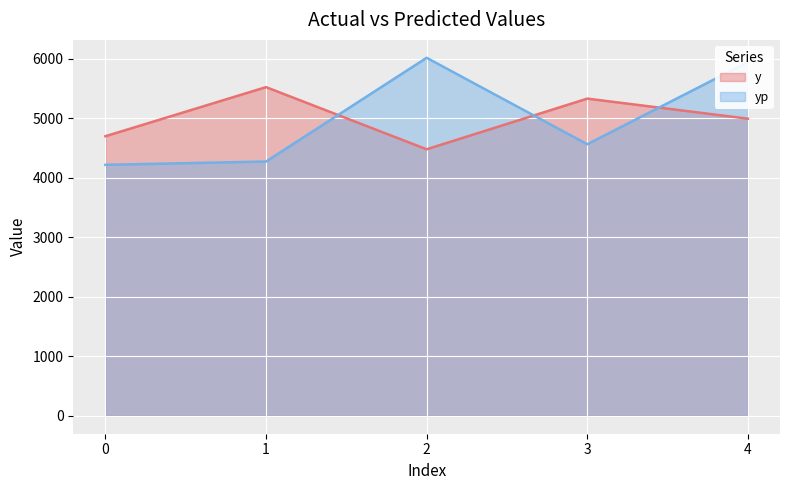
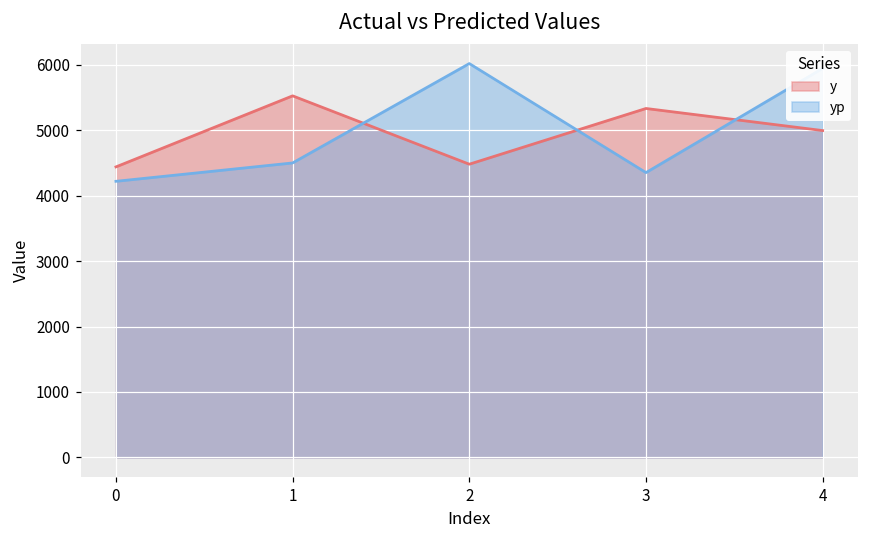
  {
    "y": {
-     "0": 4700,
+     "0": 4400,
      "1": 5500,
      "2": 4500,
      "3": 5300,
      "4": 5000
    },
    "yp": {
      "0": 4200,
-     "1": 4300,
+     "1": 4500,
      "2": 6000,
-     "3": 4600
+     "3": 4400
    }
  }
